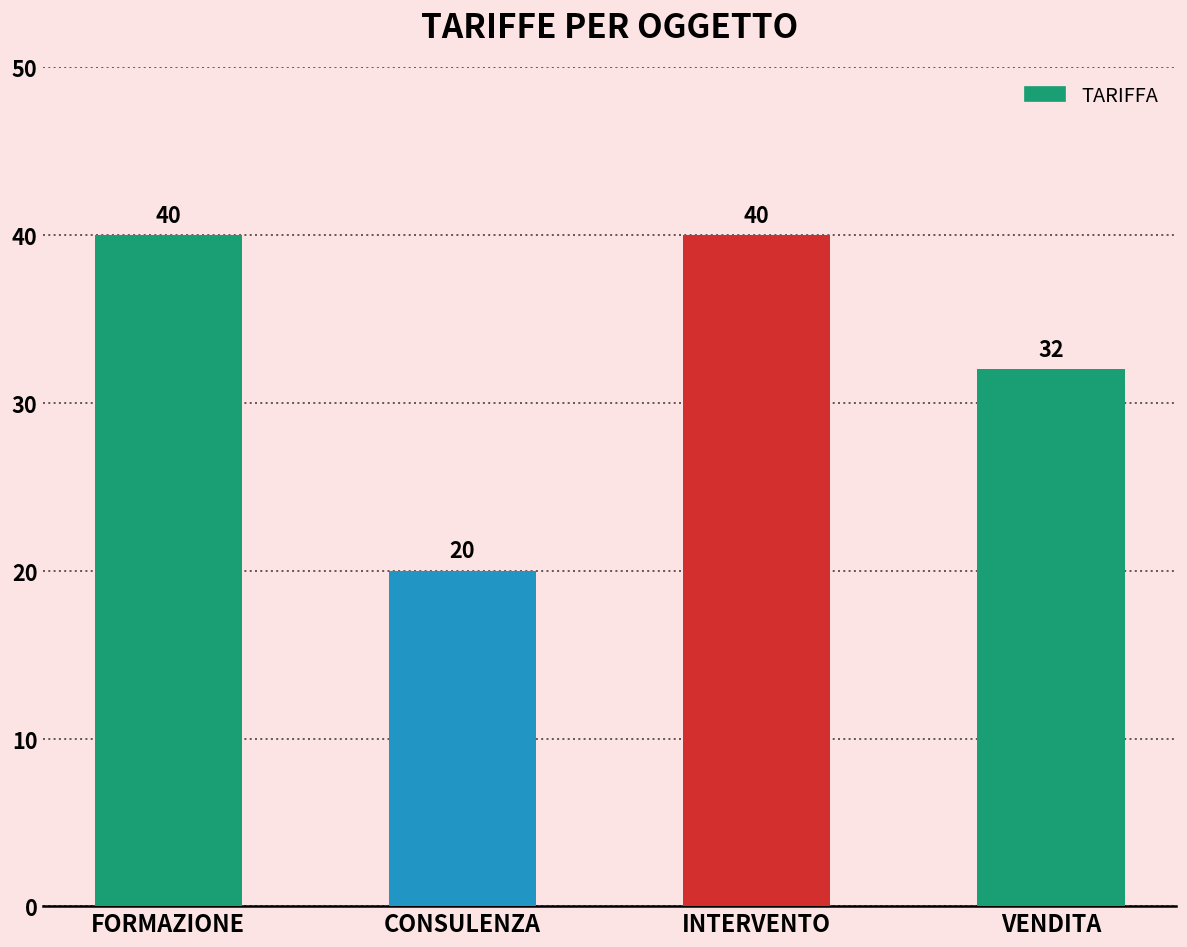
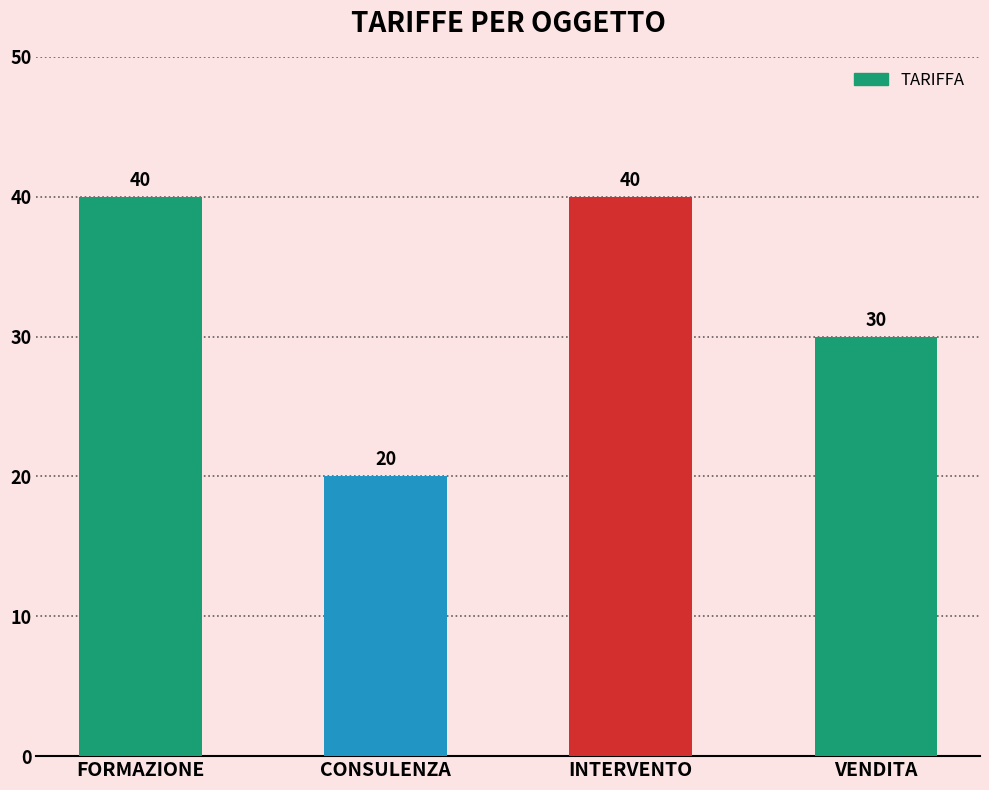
  {
    "FORMAZIONE": 40,
    "CONSULENZA": 20,
    "INTERVENTO": 40,
-   "VENDITA": 32
+   "VENDITA": 30
  }
